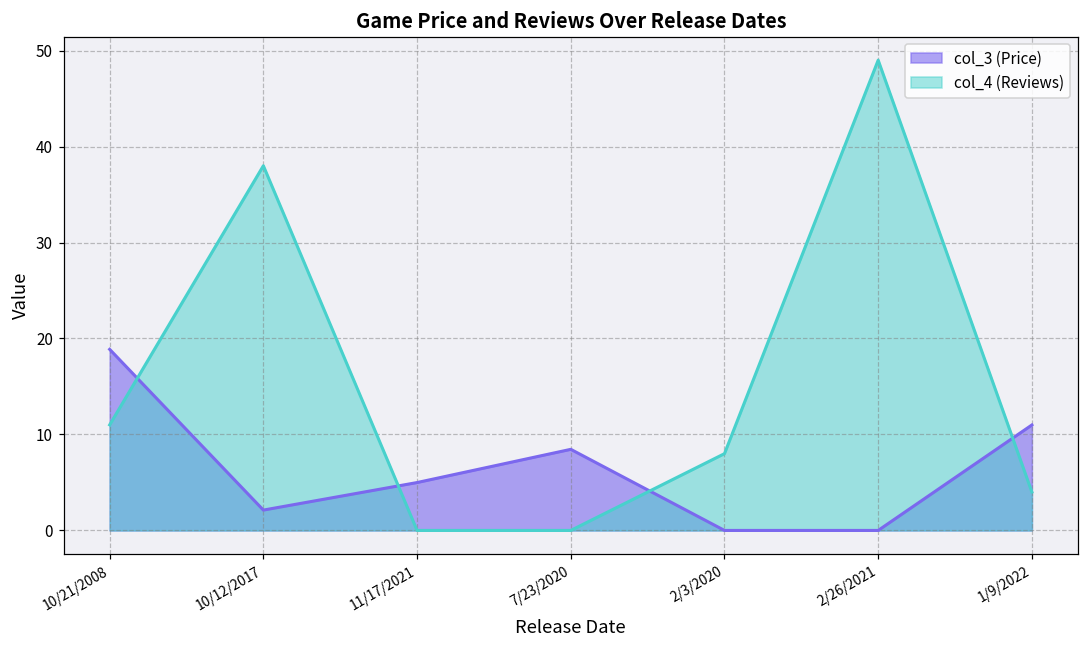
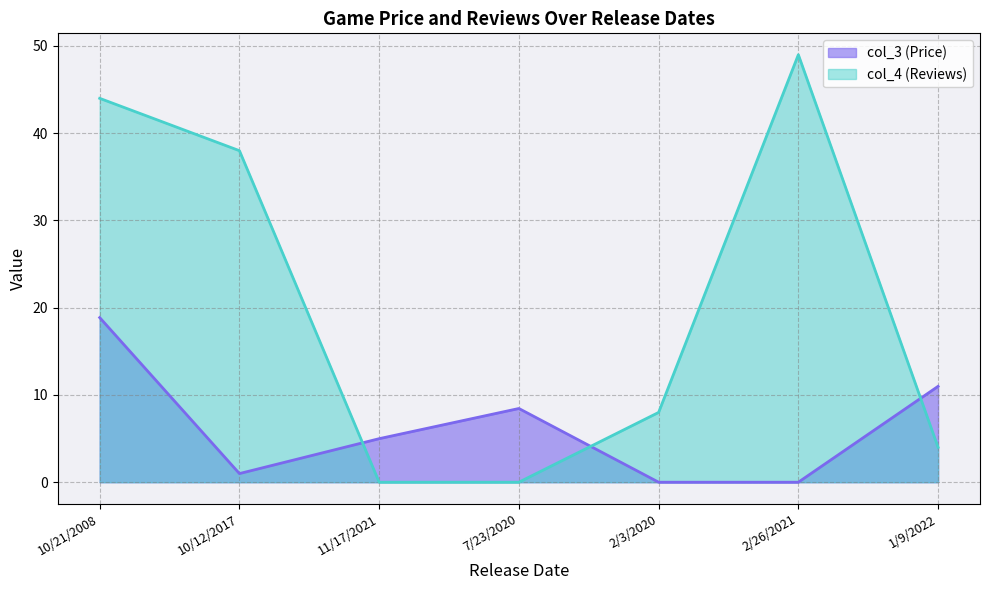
  {
    "col_3 (Price)": {
      "10/21/2008": 19,
-     "10/12/2017": 2,
+     "10/12/2017": 1,
      "11/17/2021": 5,
      "7/23/2020": 8,
      "2/3/2020": 0,
      "2/26/2021": 0,
      "1/9/2022": 11
    },
    "col_4 (Reviews)": {
-     "10/21/2008": 11,
+     "10/21/2008": 44,
      "10/12/2017": 38,
      "11/17/2021": 0,
      "7/23/2020": 0,
      "2/3/2020": 8,
      "2/26/2021": 49,
      "1/9/2022": 4
    }
  }
